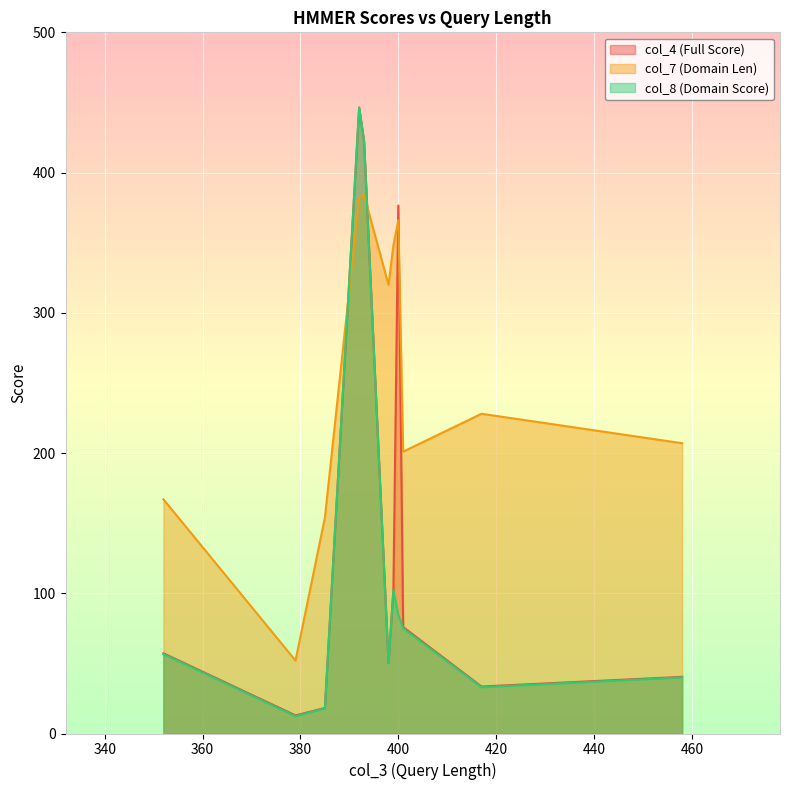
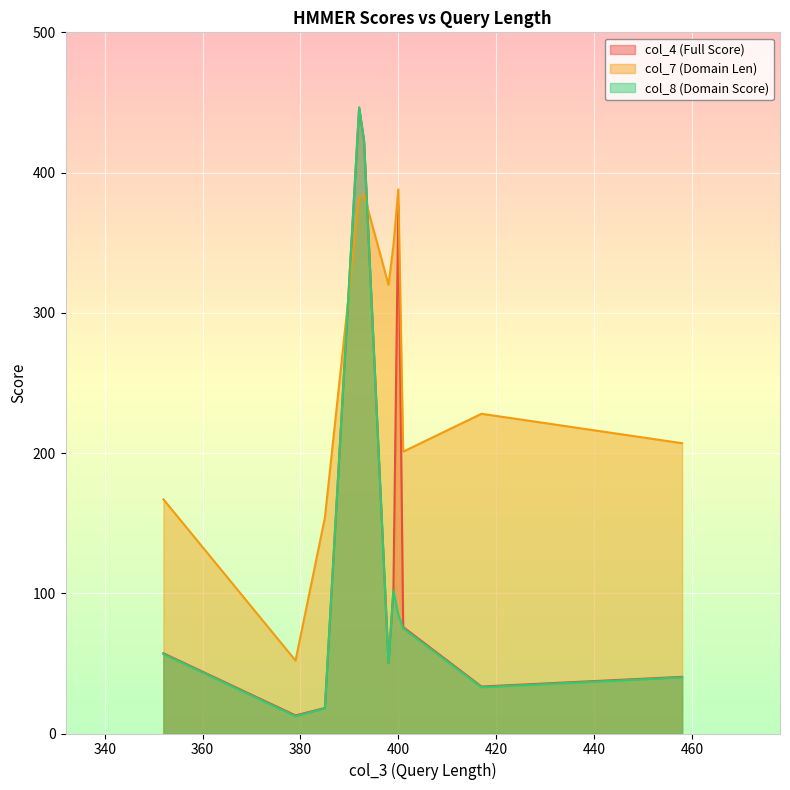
  {
    "col_4 (Full Score)": {
      "400": 377
    },
    "col_7 (Domain Len)": {
-     "400": 366
+     "400": 388
    },
    "col_8 (Domain Score)": {
      "400": 85
    }
  }
